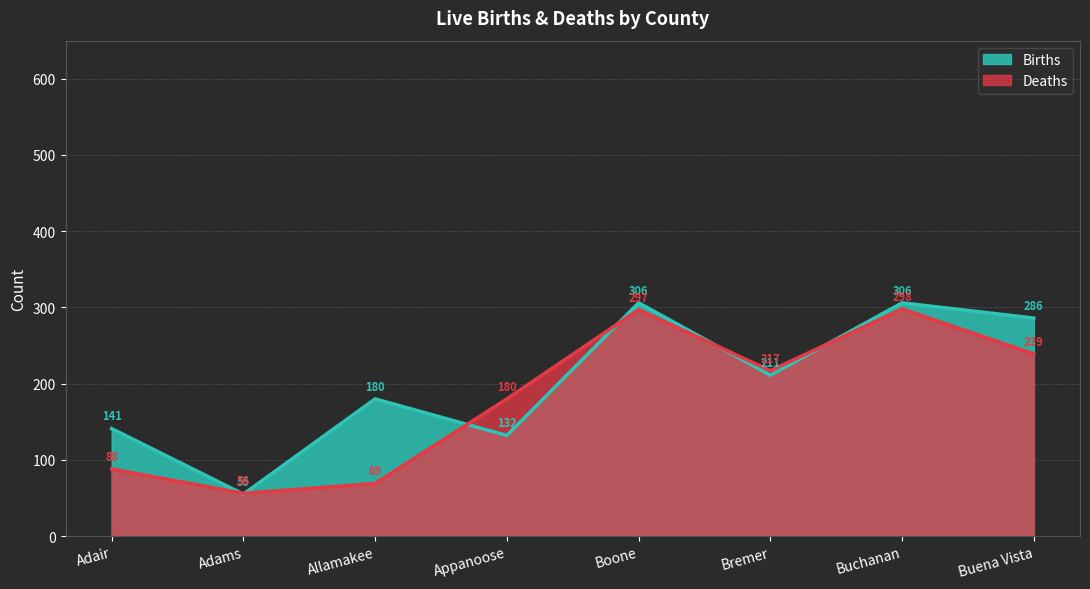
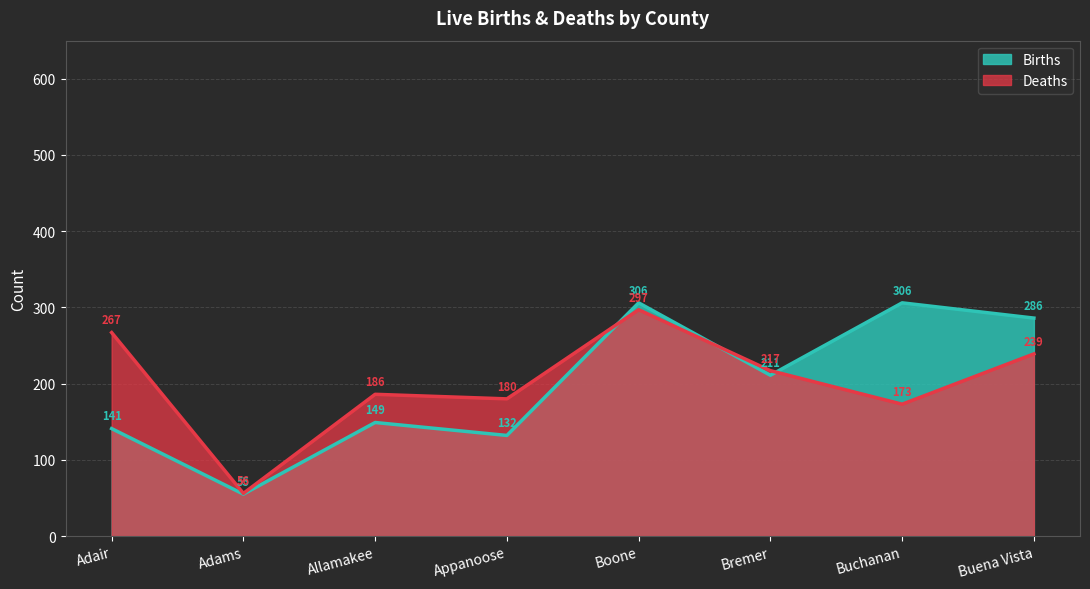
  {
    "Births": {
      "Adair": 141,
-     "Allamakee": 180,
+     "Allamakee": 149,
      "Appanoose": 132,
      "Buena Vista": 286
    },
    "Deaths": {
-     "Adair": 88,
-     "Allamakee": 69,
+     "Adair": 267,
+     "Allamakee": 186,
      "Appanoose": 180,
-     "Buchanan": 298,
+     "Buchanan": 173,
      "Buena Vista": 239
    }
  }
